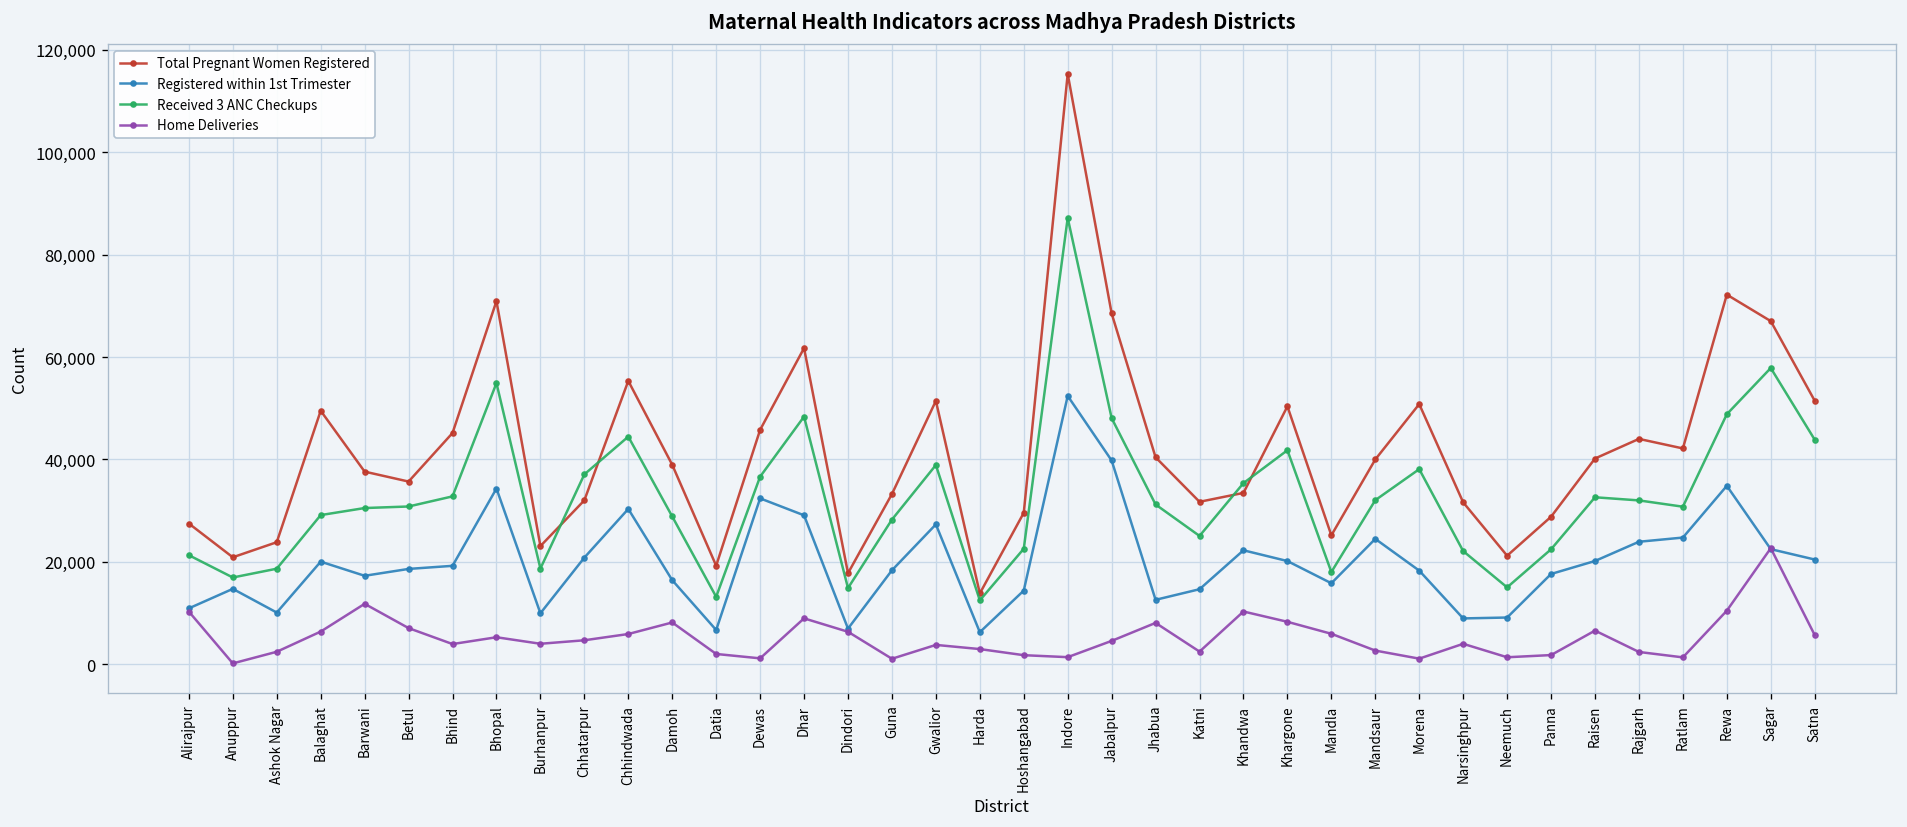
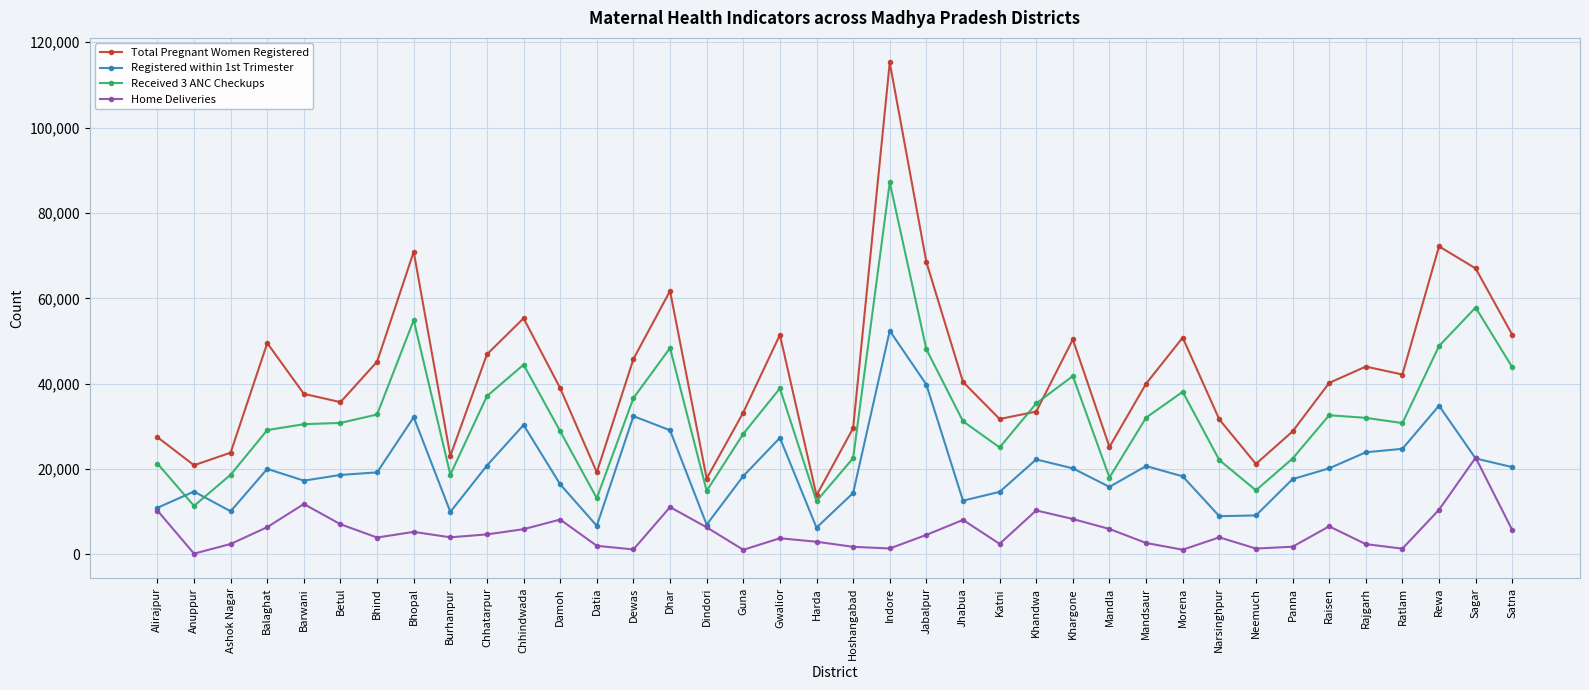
  {
    "Total Pregnant Women Registered": {
      "Alirajpur": "27,000",
      "Anuppur": "21,000",
      "Ashok Nagar": "24,000",
      "Balaghat": "50,000",
      "Barwani": "38,000",
      "Betul": "36,000",
      "Bhind": "45,000",
      "Bhopal": "71,000",
      "Burhanpur": "23,000",
-     "Chhatarpur": "32,000",
+     "Chhatarpur": "47,000",
      "Chhindwada": "55,000",
      "Damoh": "39,000",
      "Datia": "19,000",
      "Dewas": "46,000",
      "Dhar": "62,000",
      "Dindori": "18,000",
      "Guna": "33,000",
      "Gwalior": "51,000",
      "Harda": "14,000",
      "Hoshangabad": "30,000",
      "Indore": "115,000",
      "Jabalpur": "69,000",
      "Jhabua": "40,000",
      "Katni": "32,000",
      "Khandwa": "33,000",
      "Khargone": "50,000",
      "Mandla": "25,000",
      "Mandsaur": "40,000",
      "Morena": "51,000",
      "Narsinghpur": "32,000",
      "Neemuch": "21,000",
      "Panna": "29,000",
      "Raisen": "40,000",
      "Rajgarh": "44,000",
      "Ratlam": "42,000",
      "Rewa": "72,000",
      "Sagar": "67,000",
      "Satna": "51,000"
    },
    "Registered within 1st Trimester": {
      "Alirajpur": "11,000",
      "Anuppur": "15,000",
      "Ashok Nagar": "10,000",
      "Balaghat": "20,000",
      "Barwani": "17,000",
      "Betul": "19,000",
      "Bhind": "19,000",
-     "Bhopal": "34,000",
+     "Bhopal": "32,000",
      "Burhanpur": "10,000",
      "Chhatarpur": "21,000",
      "Chhindwada": "30,000",
      "Damoh": "16,000",
      "Datia": "7,000",
      "Dewas": "32,000",
      "Dhar": "29,000",
      "Dindori": "7,000",
      "Guna": "18,000",
      "Gwalior": "27,000",
      "Harda": "6,000",
      "Hoshangabad": "14,000",
      "Indore": "52,000",
      "Jabalpur": "40,000",
      "Jhabua": "13,000",
      "Katni": "15,000",
      "Khandwa": "22,000",
      "Khargone": "20,000",
      "Mandla": "16,000",
-     "Mandsaur": "24,000",
+     "Mandsaur": "21,000",
      "Morena": "18,000",
      "Narsinghpur": "9,000",
      "Neemuch": "9,000",
      "Panna": "18,000",
      "Raisen": "20,000",
      "Rajgarh": "24,000",
      "Ratlam": "25,000",
      "Rewa": "35,000",
      "Satna": "20,000"
    },
    "Received 3 ANC Checkups": {
      "Alirajpur": "21,000",
-     "Anuppur": "17,000",
+     "Anuppur": "11,000",
      "Ashok Nagar": "19,000",
      "Balaghat": "29,000",
      "Barwani": "31,000",
      "Betul": "31,000",
      "Bhind": "33,000",
      "Bhopal": "55,000",
      "Burhanpur": "19,000",
      "Chhatarpur": "37,000",
      "Chhindwada": "44,000",
      "Damoh": "29,000",
      "Datia": "13,000",
      "Dewas": "37,000",
      "Dhar": "48,000",
      "Dindori": "15,000",
      "Guna": "28,000",
      "Gwalior": "39,000",
      "Harda": "12,000",
      "Hoshangabad": "23,000",
      "Indore": "87,000",
      "Jabalpur": "48,000",
      "Jhabua": "31,000",
      "Katni": "25,000",
      "Khandwa": "35,000",
      "Khargone": "42,000",
      "Mandla": "18,000",
      "Mandsaur": "32,000",
      "Morena": "38,000",
      "Narsinghpur": "22,000",
      "Neemuch": "15,000",
      "Panna": "22,000",
      "Raisen": "33,000",
      "Rajgarh": "32,000",
      "Ratlam": "31,000",
      "Rewa": "49,000",
      "Sagar": "58,000",
      "Satna": "44,000"
    },
    "Home Deliveries": {
      "Alirajpur": "10,000",
      "Anuppur": "0",
      "Ashok Nagar": "2,000",
      "Balaghat": "6,000",
      "Barwani": "12,000",
      "Betul": "7,000",
      "Bhind": "4,000",
      "Bhopal": "5,000",
      "Burhanpur": "4,000",
      "Chhatarpur": "5,000",
      "Chhindwada": "6,000",
      "Damoh": "8,000",
      "Datia": "2,000",
      "Dewas": "1,000",
-     "Dhar": "9,000",
+     "Dhar": "11,000",
      "Dindori": "6,000",
      "Guna": "1,000",
      "Gwalior": "4,000",
      "Harda": "3,000",
      "Hoshangabad": "2,000",
      "Indore": "1,000",
      "Jabalpur": "5,000",
      "Jhabua": "8,000",
      "Katni": "2,000",
      "Khandwa": "10,000",
      "Khargone": "8,000",
      "Mandla": "6,000",
      "Mandsaur": "3,000",
      "Morena": "1,000",
      "Narsinghpur": "4,000",
      "Neemuch": "1,000",
      "Panna": "2,000",
      "Raisen": "7,000",
      "Rajgarh": "2,000",
      "Ratlam": "1,000",
      "Rewa": "10,000",
      "Satna": "6,000"
    }
  }
